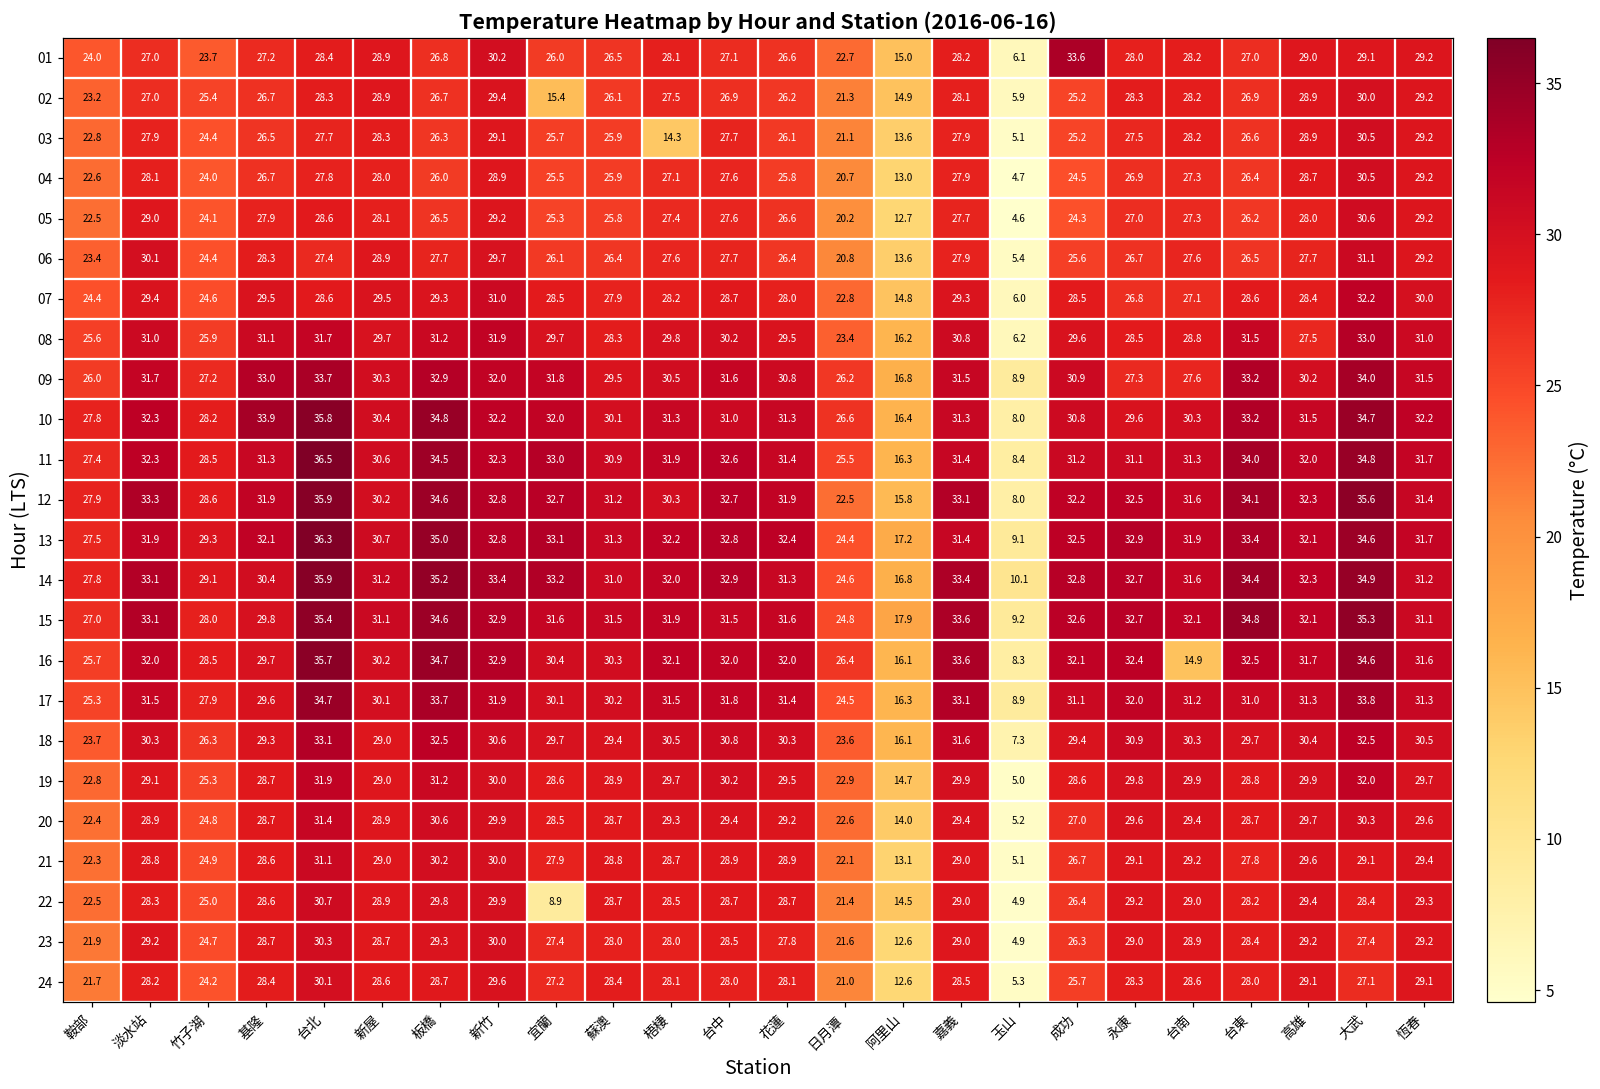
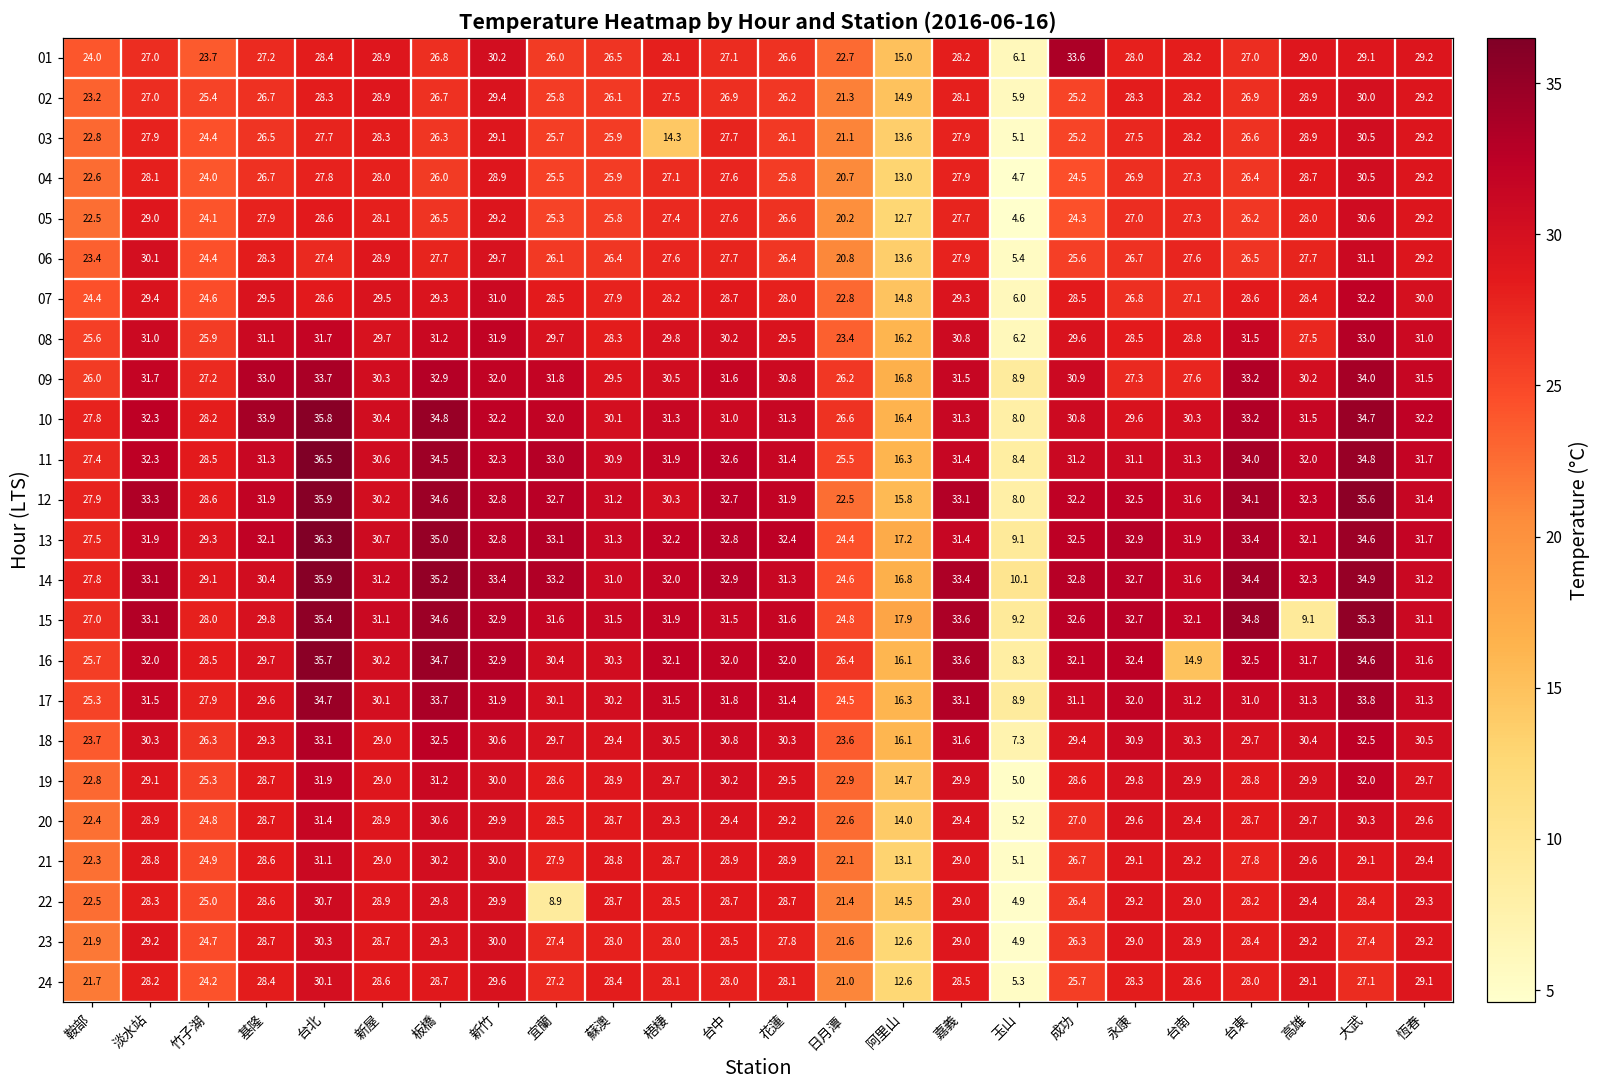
  {
    "02": {
      "鞍部": 23.2,
      "淡水站": 27.0,
      "竹子湖": 25.4,
      "基隆": 26.7,
      "台北": 28.3,
      "新屋": 28.9,
      "板橋": 26.7,
      "新竹": 29.4,
-     "宜蘭": 15.4,
+     "宜蘭": 25.8,
      "蘇澳": 26.1,
      "梧棲": 27.5,
      "台中": 26.9,
      "花蓮": 26.2,
      "日月潭": 21.3,
      "阿里山": 14.9,
      "嘉義": 28.1,
      "玉山": 5.9,
      "成功": 25.2,
      "永康": 28.3,
      "台南": 28.2,
      "台東": 26.9,
      "高雄": 28.9,
      "大武": 30.0,
      "恆春": 29.2
    },
    "15": {
      "鞍部": 27.0,
      "淡水站": 33.1,
      "竹子湖": 28.0,
      "基隆": 29.8,
      "台北": 35.4,
      "新屋": 31.1,
      "板橋": 34.6,
      "新竹": 32.9,
      "宜蘭": 31.6,
      "蘇澳": 31.5,
      "梧棲": 31.9,
      "台中": 31.5,
      "花蓮": 31.6,
      "日月潭": 24.8,
      "阿里山": 17.9,
      "嘉義": 33.6,
      "玉山": 9.2,
      "成功": 32.6,
      "永康": 32.7,
      "台南": 32.1,
      "台東": 34.8,
-     "高雄": 32.1,
+     "高雄": 9.1,
      "大武": 35.3,
      "恆春": 31.1
    }
  }
